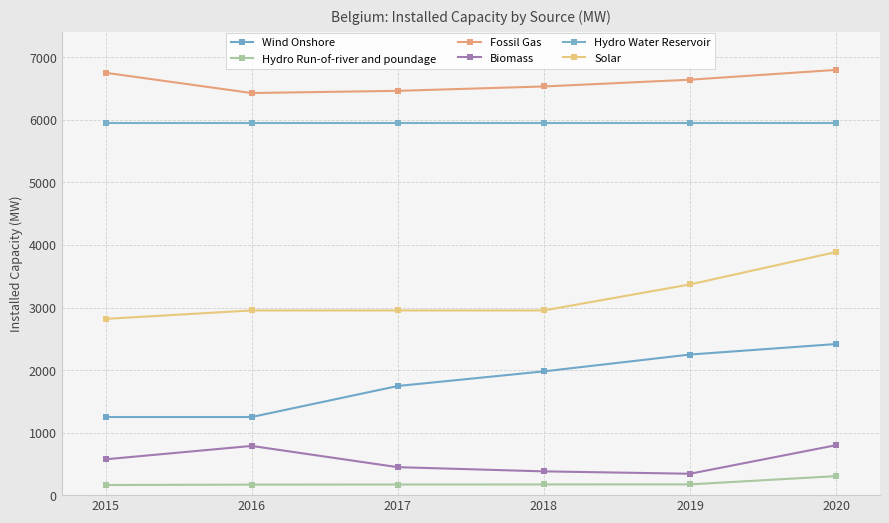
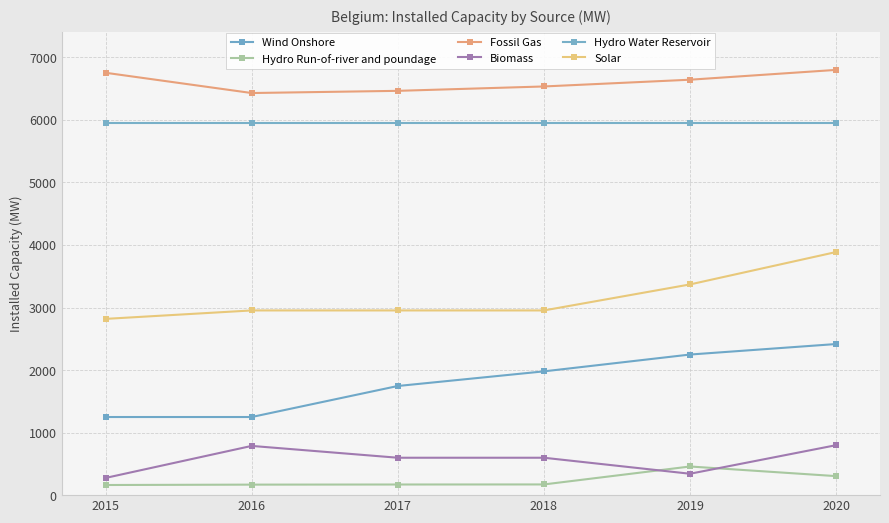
  {
    "Hydro Run-of-river and poundage": {
      "2015": 200,
      "2016": 200,
      "2017": 200,
      "2018": 200,
-     "2019": 200,
+     "2019": 500,
      "2020": 300
    },
    "Biomass": {
-     "2015": 600,
+     "2015": 300,
      "2016": 800,
-     "2017": 400,
-     "2018": 400,
+     "2017": 600,
+     "2018": 600,
      "2019": 300,
      "2020": 800
    }
  }
